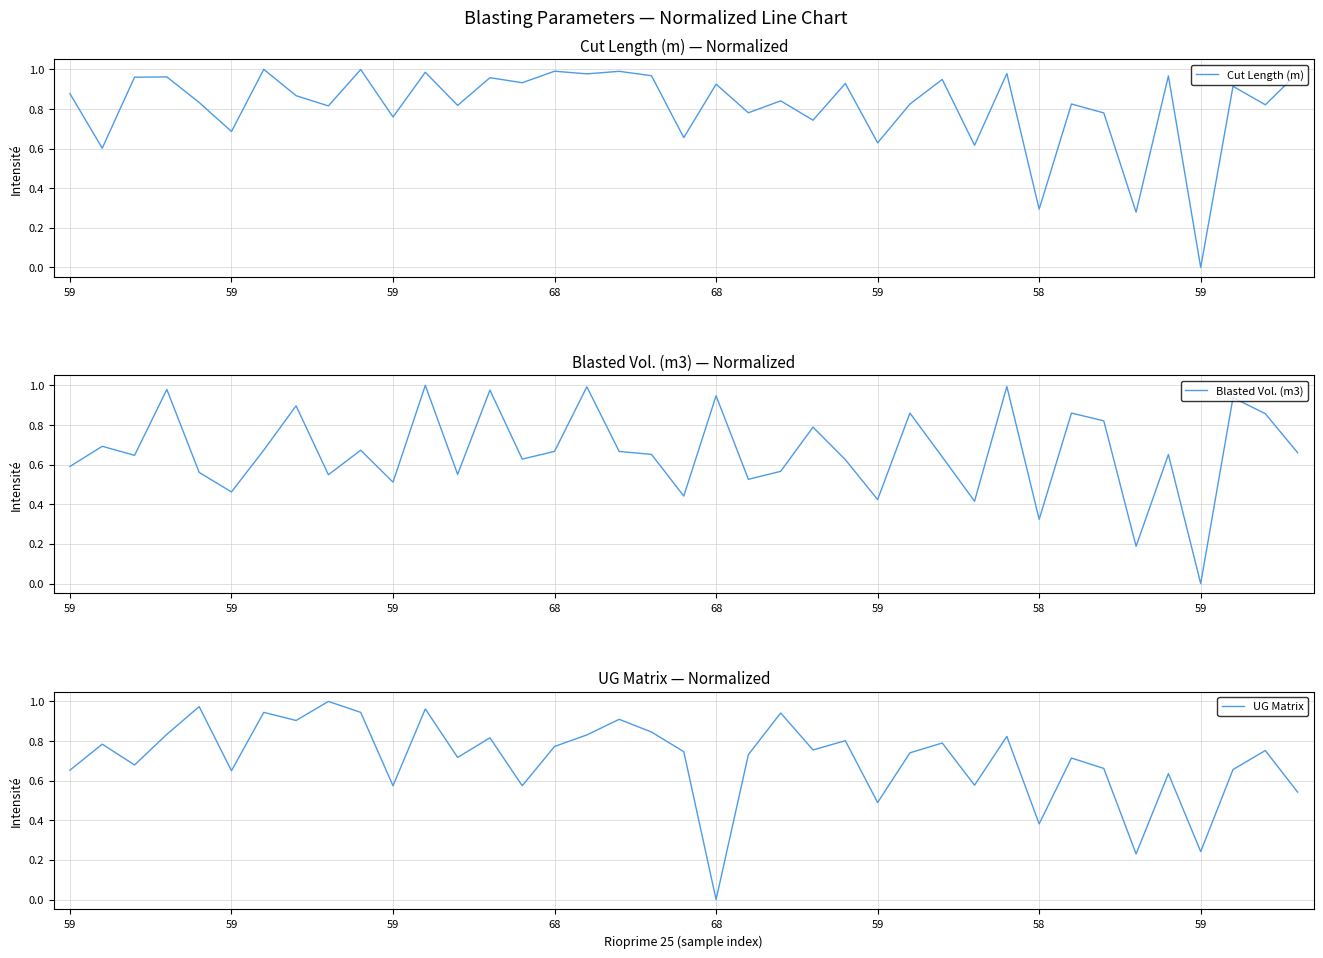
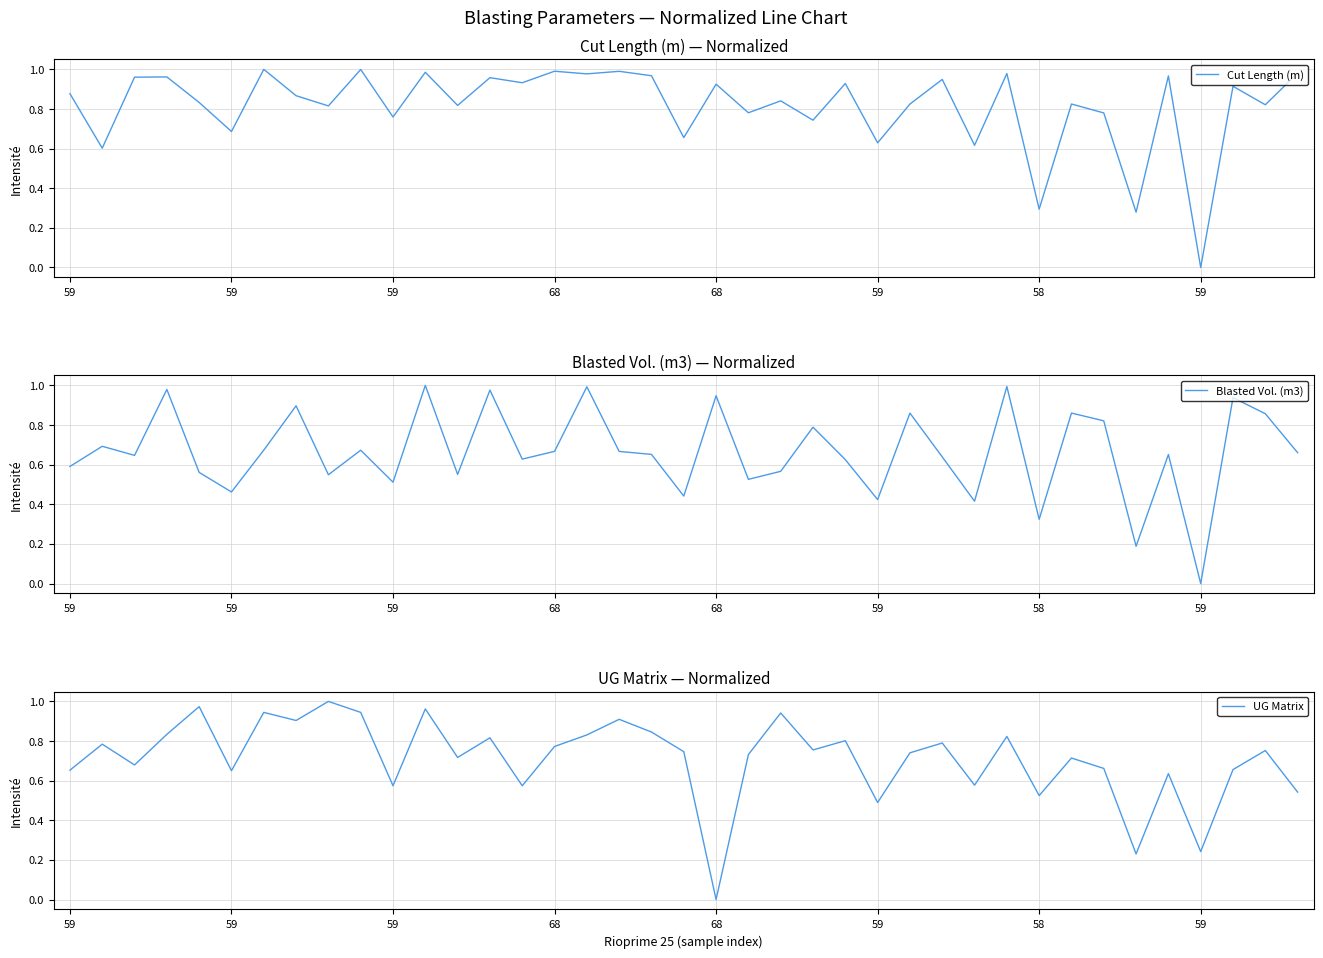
  {
    "Cut Length (m) — Normalized": {
      "58": 0.29
    },
    "Blasted Vol. (m3) — Normalized": {
      "58": 0.32
    },
    "UG Matrix — Normalized": {
-     "58": 0.38
+     "58": 0.52
    }
  }
